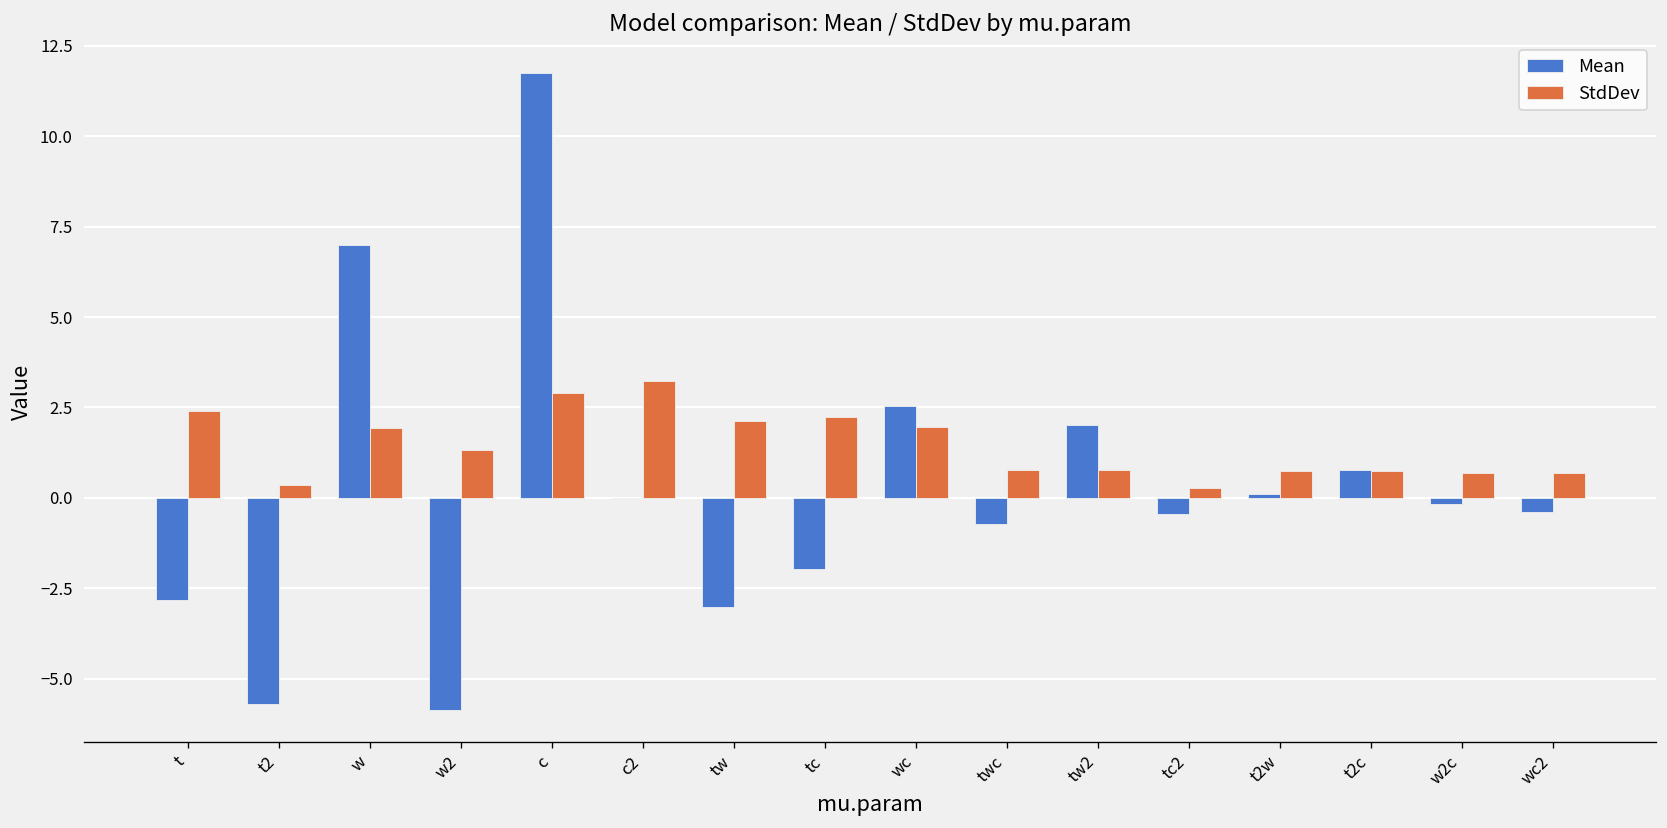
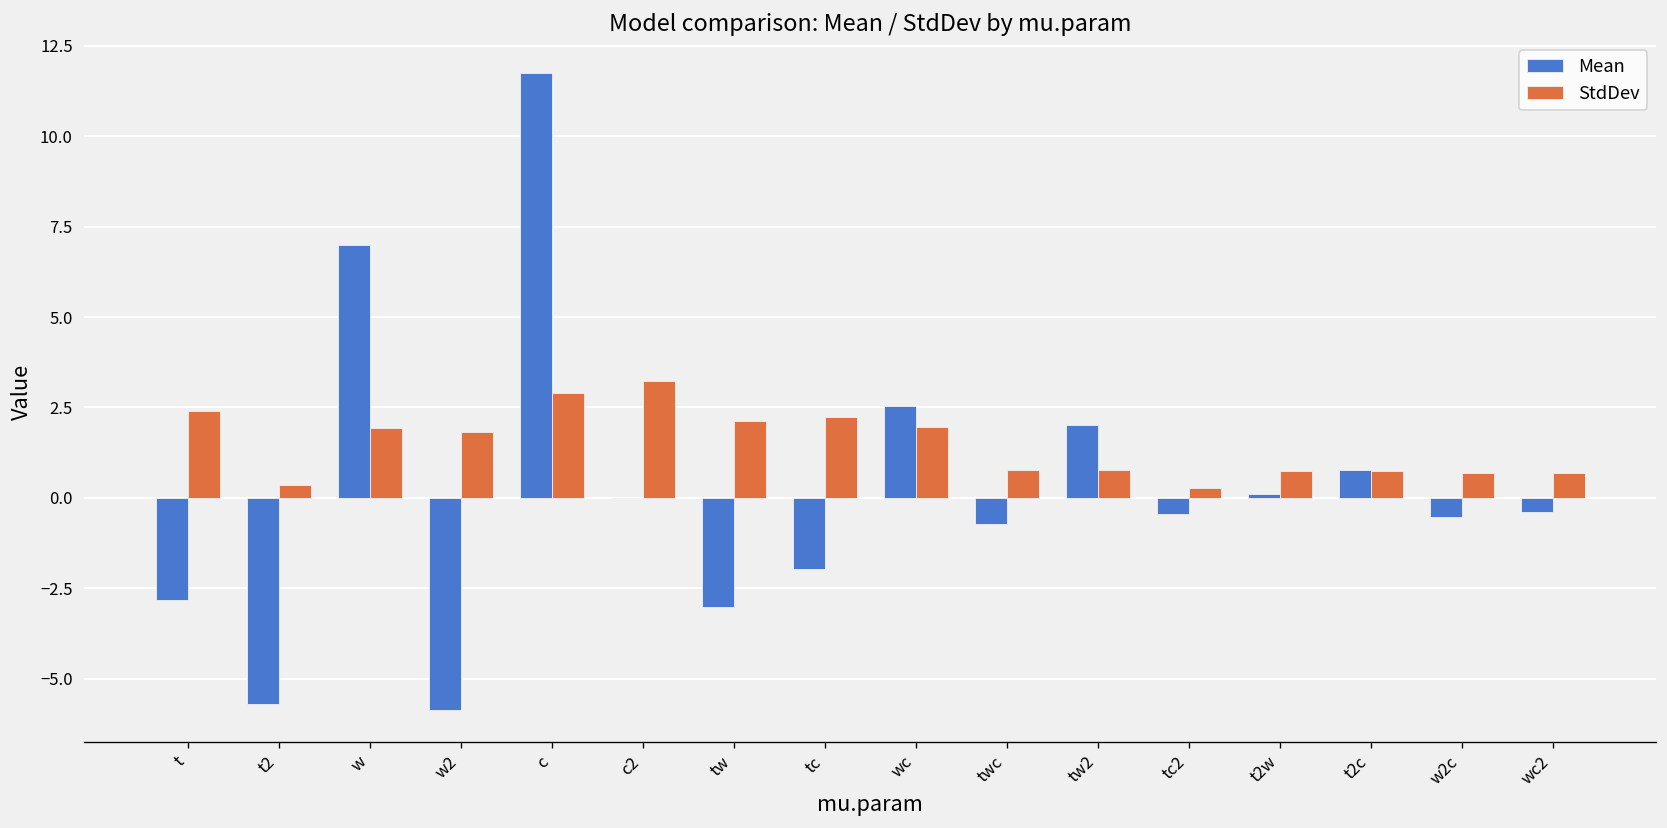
  {
    "Mean": {
      "t": -2.8,
      "t2": -5.7,
      "w": 7.0,
      "w2": -5.9,
      "c": 11.7,
      "tw": -3.0,
      "tc": -2.0,
      "wc": 2.5,
      "twc": -0.7,
      "tw2": 2.0,
      "tc2": -0.4,
      "t2w": 0.1,
      "t2c": 0.8,
-     "w2c": -0.2,
+     "w2c": -0.5,
      "wc2": -0.4
    },
    "StdDev": {
      "t": 2.4,
      "t2": 0.4,
      "w": 1.9,
-     "w2": 1.3,
+     "w2": 1.8,
      "c": 2.9,
      "c2": 3.2,
      "tw": 2.1,
      "tc": 2.2,
      "wc": 2.0,
      "twc": 0.8,
      "tw2": 0.8,
      "tc2": 0.3,
      "t2w": 0.7,
      "t2c": 0.8,
      "w2c": 0.7,
      "wc2": 0.7
    }
  }
